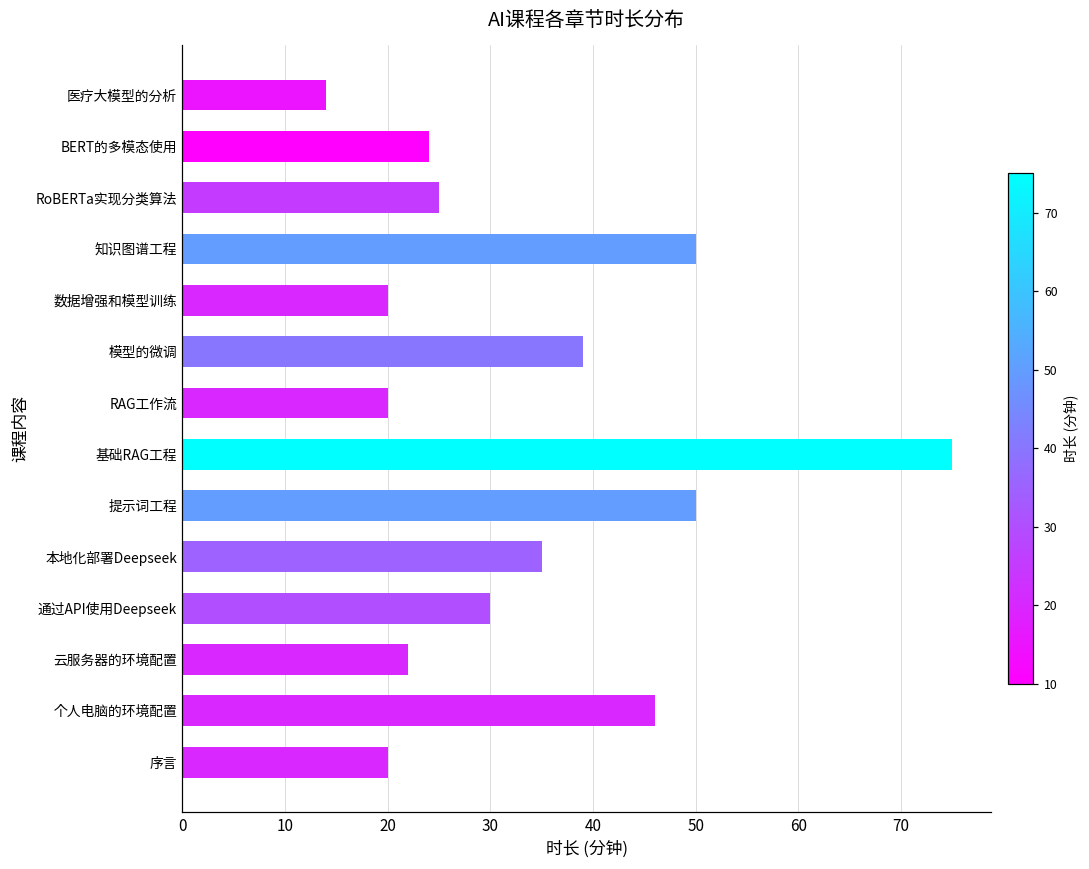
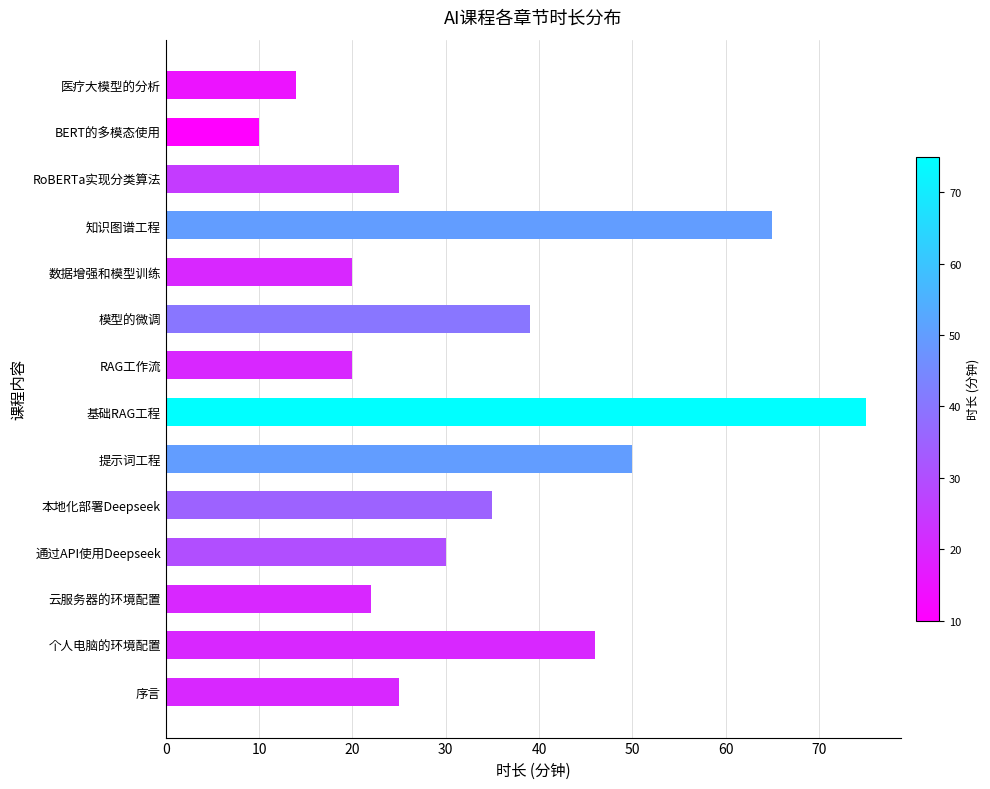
  {
    "医疗大模型的分析": 14,
-   "BERT的多模态使用": 24,
+   "BERT的多模态使用": 10,
    "RoBERTa实现分类算法": 25,
-   "知识图谱工程": 50,
+   "知识图谱工程": 65,
    "数据增强和模型训练": 20,
    "模型的微调": 39,
    "RAG工作流": 20,
    "基础RAG工程": 75,
    "提示词工程": 50,
    "本地化部署Deepseek": 35,
    "通过API使用Deepseek": 30,
    "云服务器的环境配置": 22,
    "个人电脑的环境配置": 46,
-   "序言": 20
+   "序言": 25
  }
